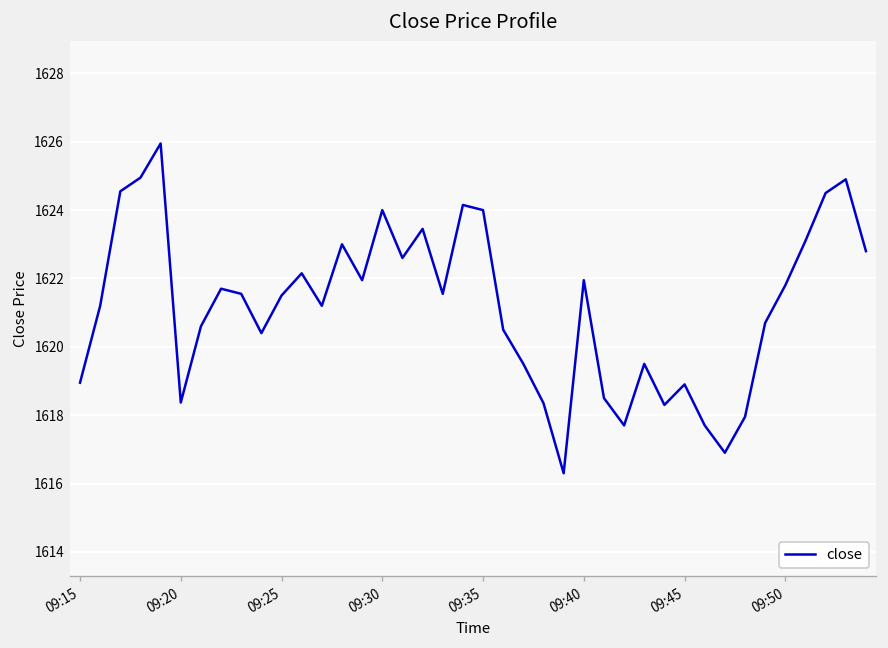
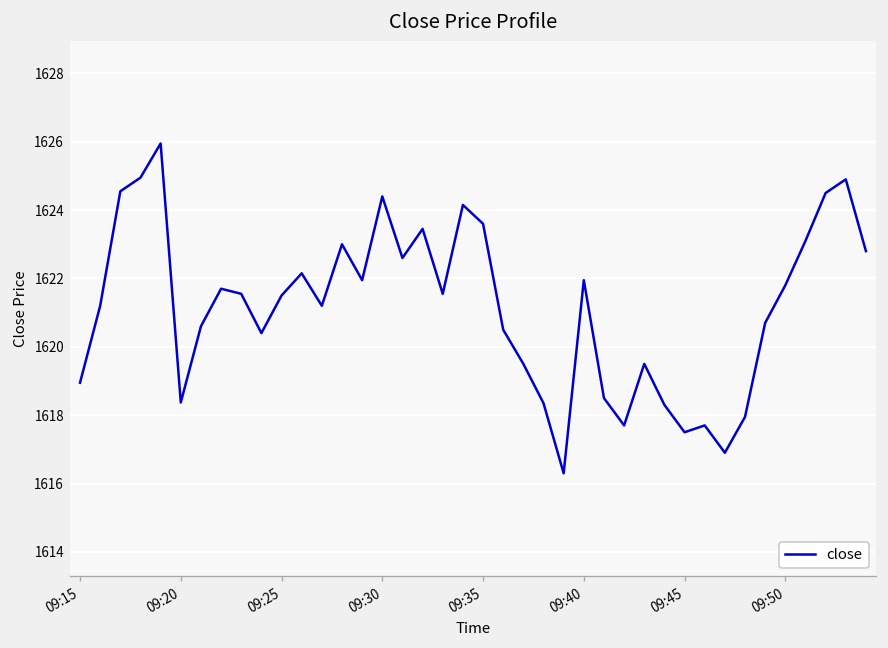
  {
    "09:15": 1619.0,
    "09:20": 1618.4,
    "09:25": 1621.5,
-   "09:30": 1624.0,
-   "09:35": 1624.0,
+   "09:30": 1624.4,
+   "09:35": 1623.6,
    "09:40": 1622.0,
-   "09:45": 1618.9,
+   "09:45": 1617.5,
    "09:50": 1621.8
  }
